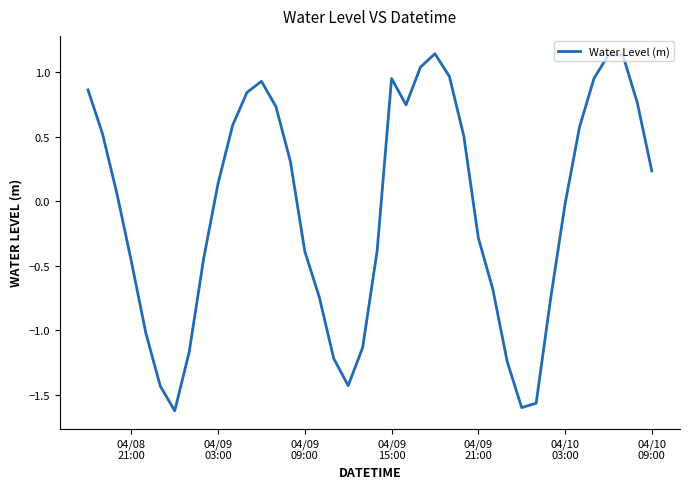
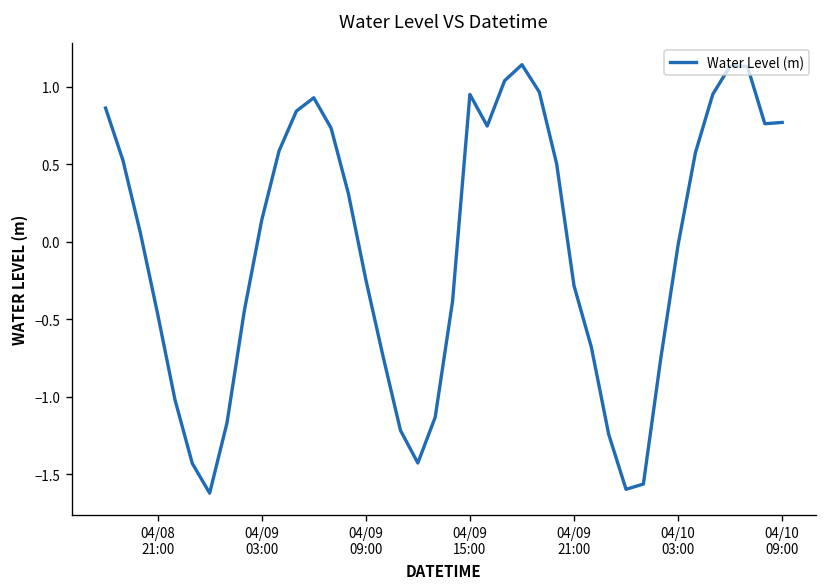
  {
    "04/08 21:00": -0.46,
    "04/09 03:00": 0.14,
-   "04/09 09:00": -0.39,
+   "04/09 09:00": -0.24,
    "04/09 15:00": 0.95,
    "04/09 21:00": -0.28,
    "04/10 03:00": -0.02,
-   "04/10 09:00": 0.23
+   "04/10 09:00": 0.77
  }
